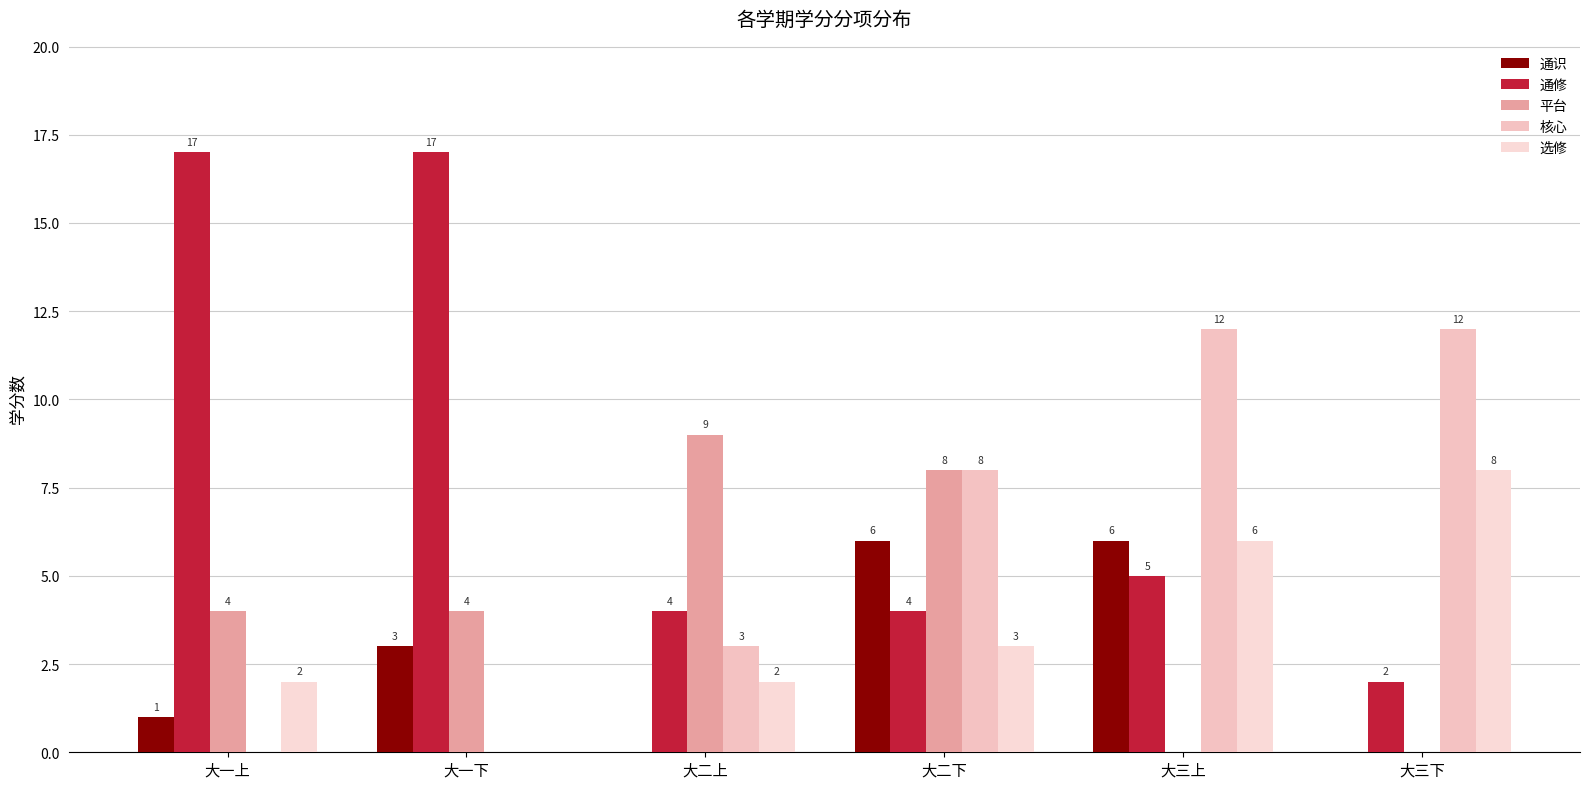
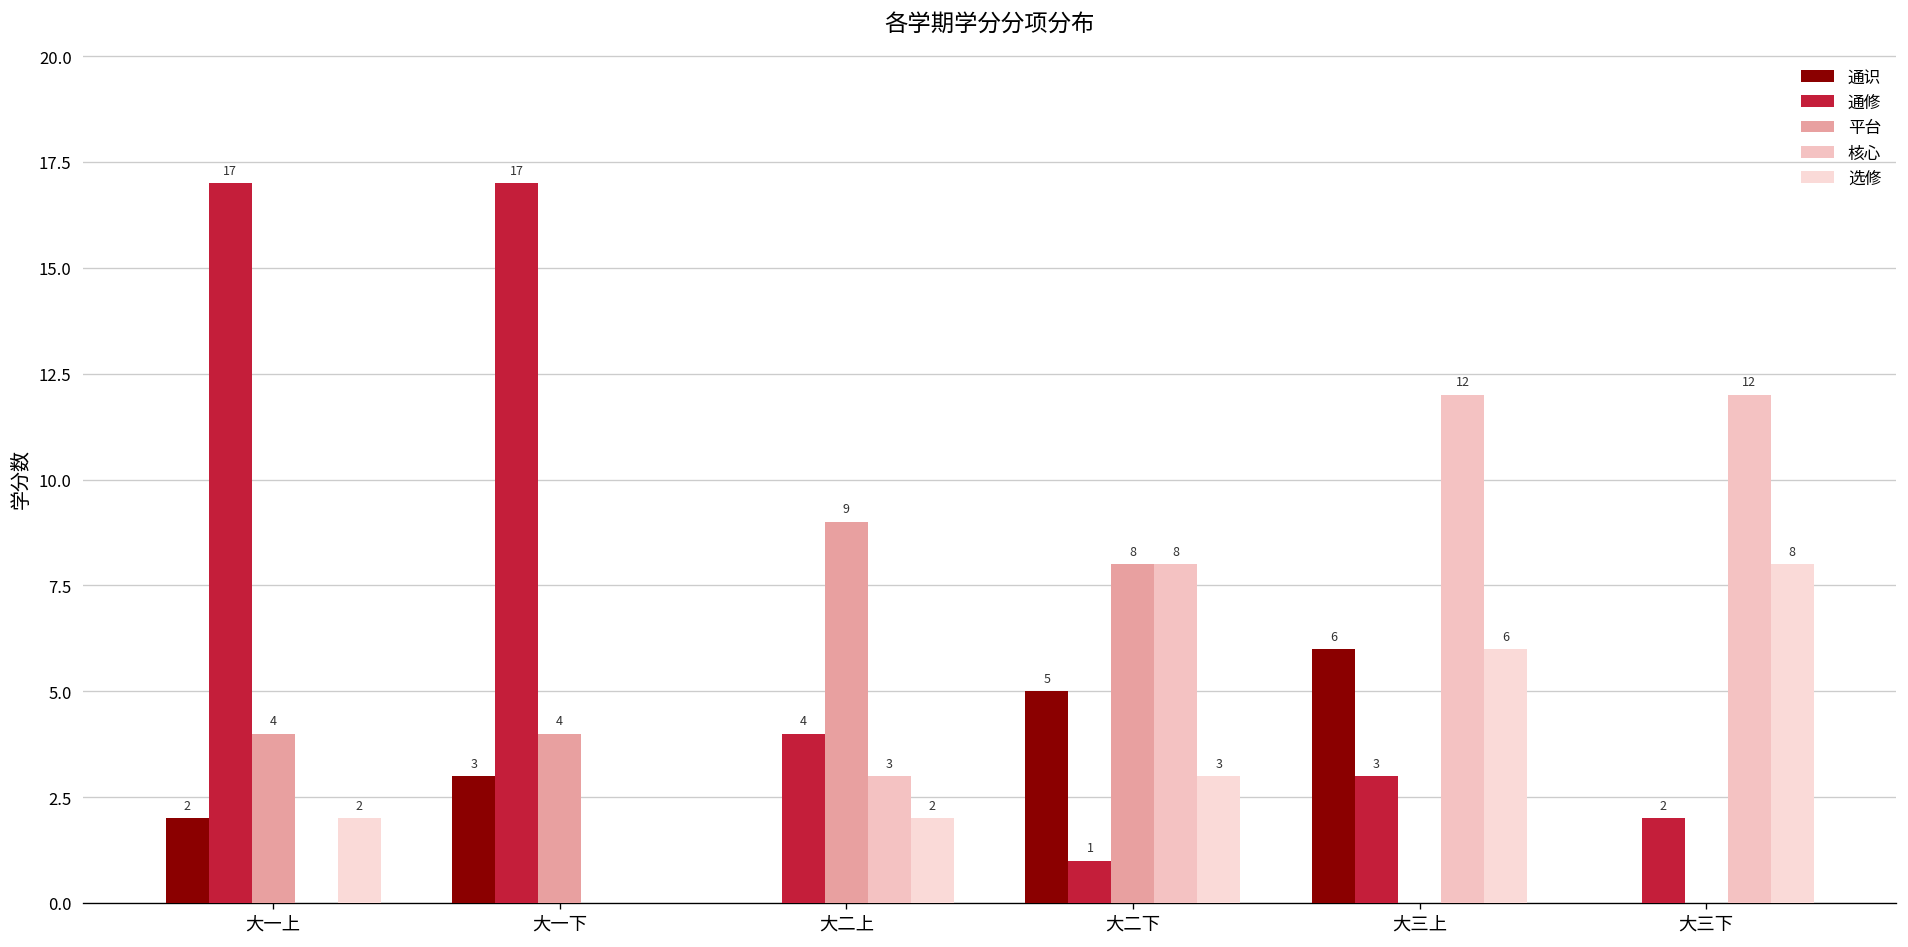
  {
    "通识": {
-     "大一上": 1,
+     "大一上": 2,
      "大一下": 3,
-     "大二下": 6,
+     "大二下": 5,
      "大三上": 6
    },
    "通修": {
      "大一上": 17,
      "大一下": 17,
      "大二上": 4,
-     "大二下": 4,
-     "大三上": 5,
+     "大二下": 1,
+     "大三上": 3,
      "大三下": 2
    }
  }
